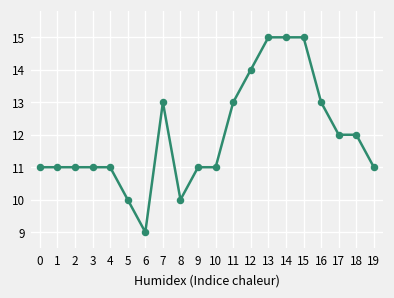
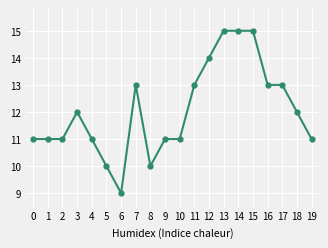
  {
    "0": 11,
    "1": 11,
    "2": 11,
-   "3": 11,
+   "3": 12,
    "4": 11,
    "5": 10,
    "6": 9,
    "7": 13,
    "8": 10,
    "9": 11,
    "10": 11,
    "11": 13,
    "12": 14,
    "13": 15,
    "14": 15,
    "15": 15,
    "16": 13,
-   "17": 12,
+   "17": 13,
    "18": 12,
    "19": 11
  }
